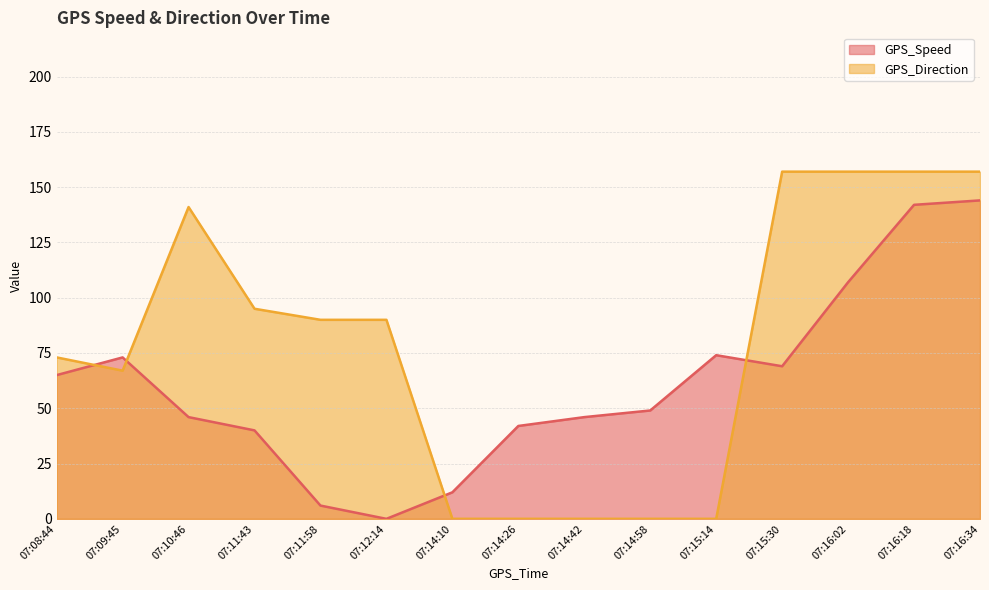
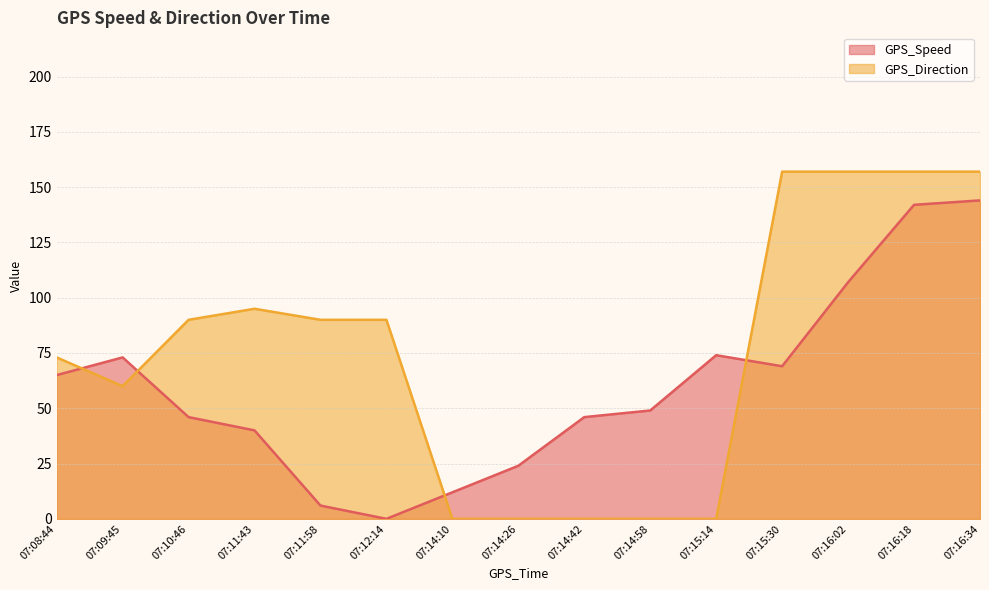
  {
    "GPS_Speed": {
      "07:08:44": 65,
      "07:09:45": 73,
      "07:10:46": 46,
      "07:11:43": 40,
      "07:11:58": 6,
      "07:12:14": 0,
      "07:14:10": 12,
-     "07:14:26": 42,
+     "07:14:26": 24,
      "07:14:42": 46,
      "07:14:58": 49,
      "07:15:14": 74,
      "07:15:30": 69,
      "07:16:02": 107,
      "07:16:18": 142,
      "07:16:34": 144
    },
    "GPS_Direction": {
      "07:08:44": 73,
-     "07:09:45": 67,
-     "07:10:46": 141,
+     "07:09:45": 60,
+     "07:10:46": 90,
      "07:11:43": 95,
      "07:11:58": 90,
      "07:12:14": 90,
      "07:14:10": 0,
      "07:14:26": 0,
      "07:14:42": 0,
      "07:14:58": 0,
      "07:15:14": 0,
      "07:15:30": 157,
      "07:16:02": 157,
      "07:16:18": 157,
      "07:16:34": 157
    }
  }
